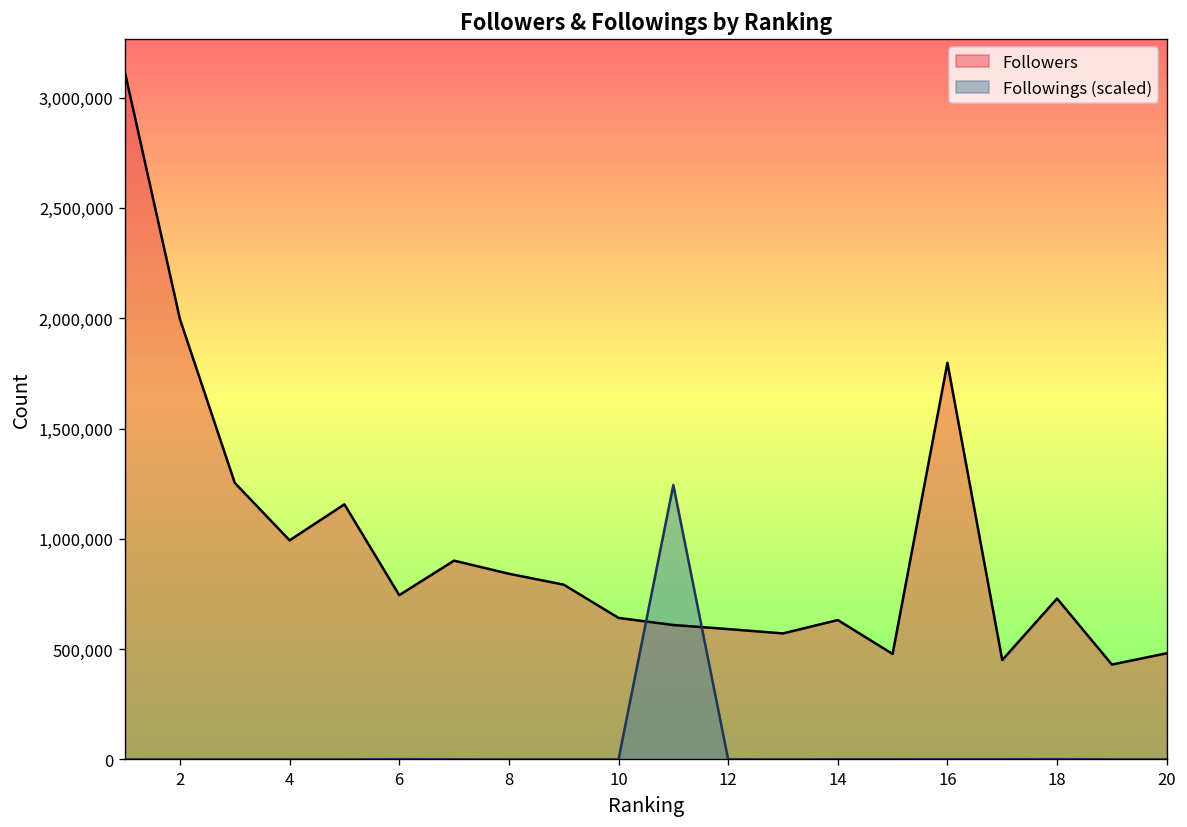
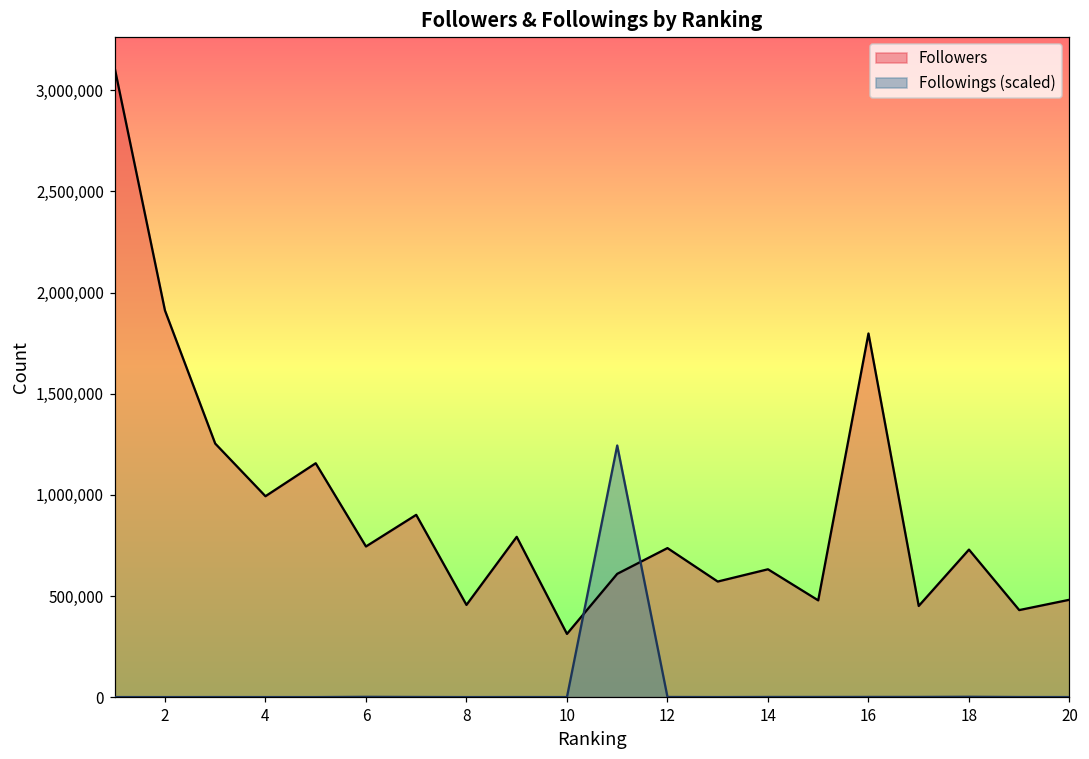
  {
    "Followers": {
-     "2": "2,000,000",
+     "2": "1,910,000",
      "4": "990,000",
      "6": "740,000",
-     "8": "840,000",
-     "10": "640,000",
-     "12": "590,000",
+     "8": "460,000",
+     "10": "310,000",
+     "12": "740,000",
      "14": "630,000",
      "16": "1,800,000",
      "18": "730,000",
      "20": "480,000"
    },
    "Followings (scaled)": {
      "2": "0",
      "4": "0",
      "6": "0",
      "8": "0",
      "10": "0",
      "12": "0",
      "14": "0",
      "16": "0",
      "18": "0",
      "20": "0"
    }
  }
